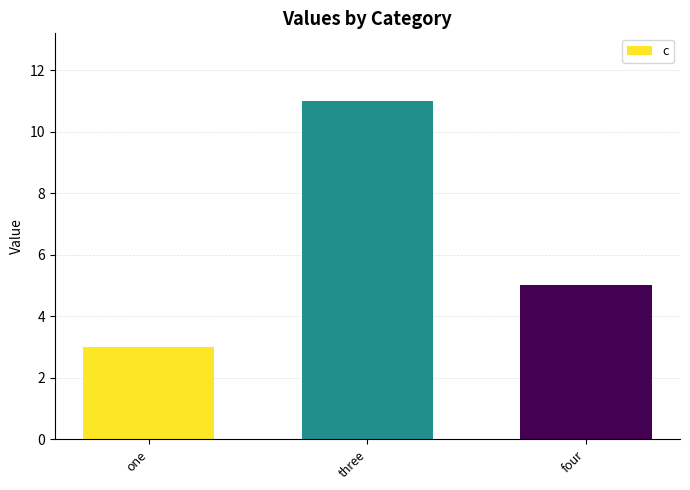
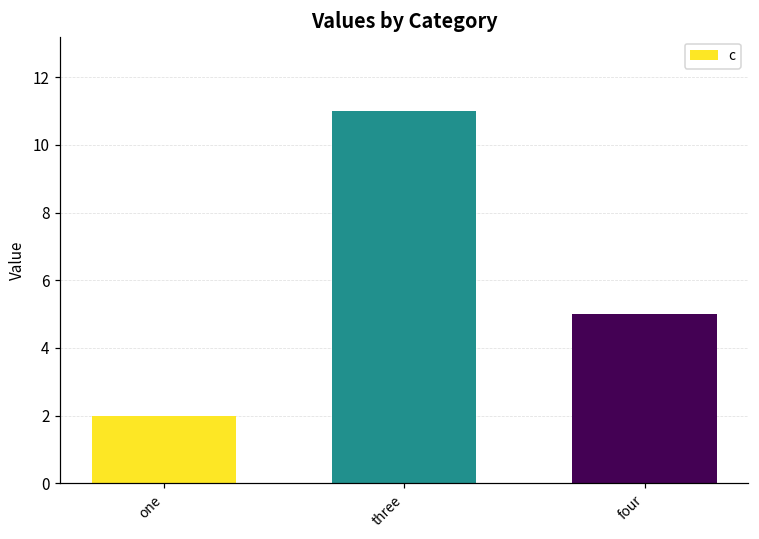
  {
-   "one": 3,
+   "one": 2,
    "three": 11,
    "four": 5
  }
